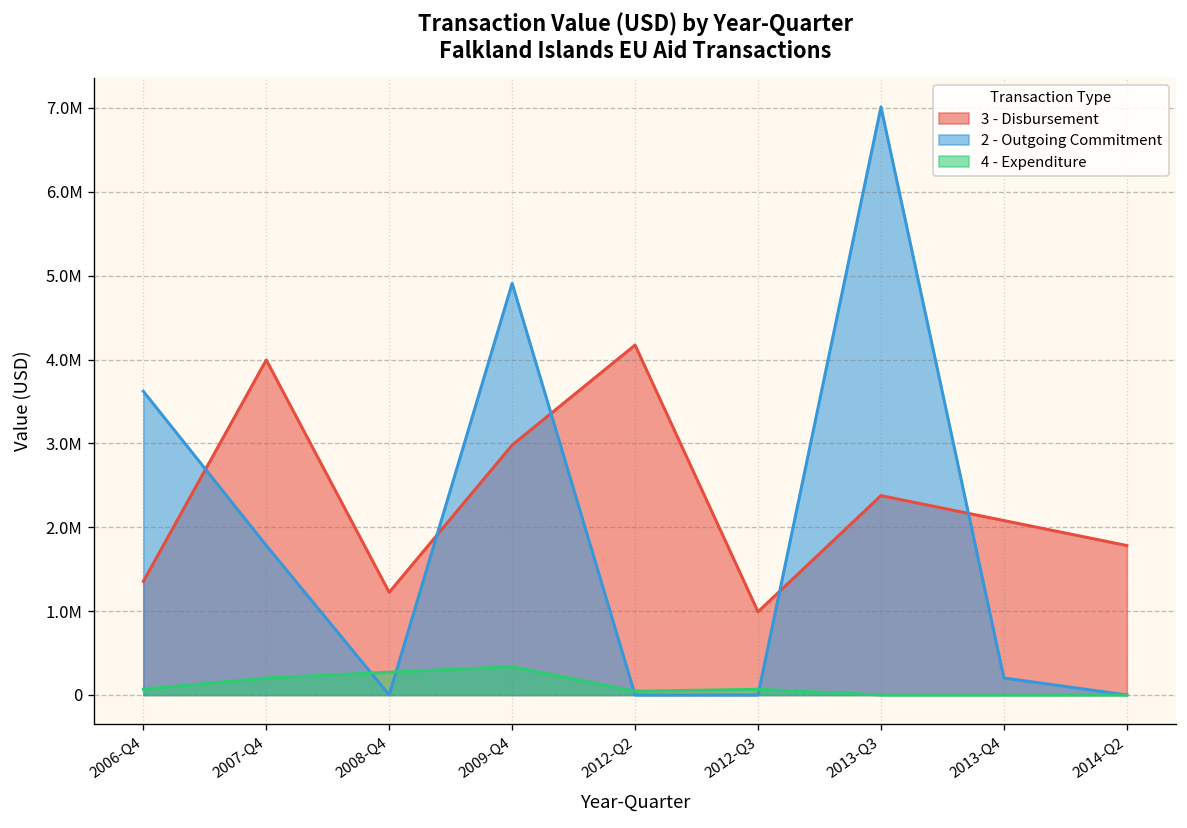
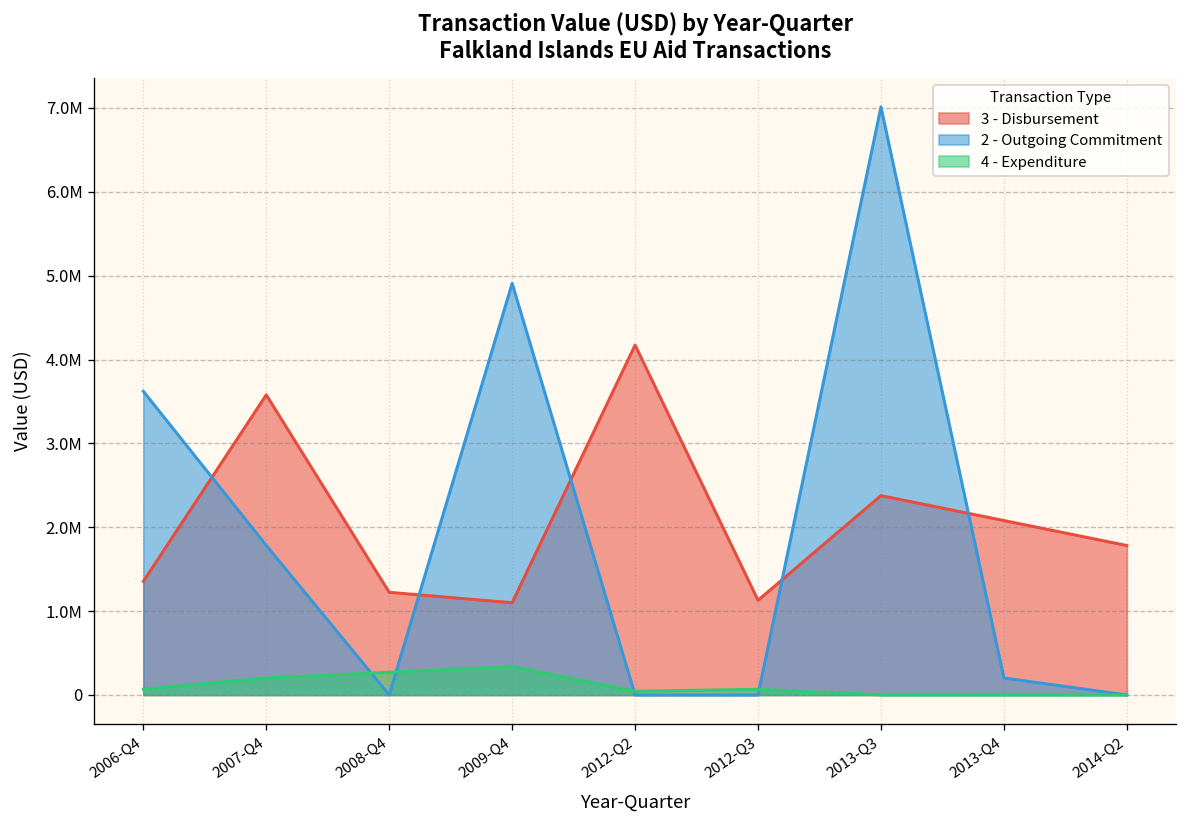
  {
    "3 - Disbursement": {
      "2006-Q4": 1400000,
-     "2007-Q4": 4000000,
+     "2007-Q4": 3600000,
      "2008-Q4": 1200000,
-     "2009-Q4": 3000000,
+     "2009-Q4": 1100000,
      "2012-Q2": 4200000,
-     "2012-Q3": 1000000,
+     "2012-Q3": 1100000,
      "2013-Q3": 2400000,
      "2013-Q4": 2100000,
      "2014-Q2": 1800000
    },
    "2 - Outgoing Commitment": {
      "2006-Q4": 3600000,
      "2007-Q4": 1800000,
      "2008-Q4": 0,
      "2009-Q4": 4900000,
      "2012-Q2": 0,
      "2012-Q3": 0,
      "2013-Q3": 7000000,
      "2013-Q4": 200000
    },
    "4 - Expenditure": {
      "2006-Q4": 100000,
      "2007-Q4": 200000,
      "2008-Q4": 300000,
      "2009-Q4": 300000,
      "2012-Q2": 0,
      "2012-Q3": 100000,
      "2013-Q3": 0,
      "2013-Q4": 0
    }
  }
